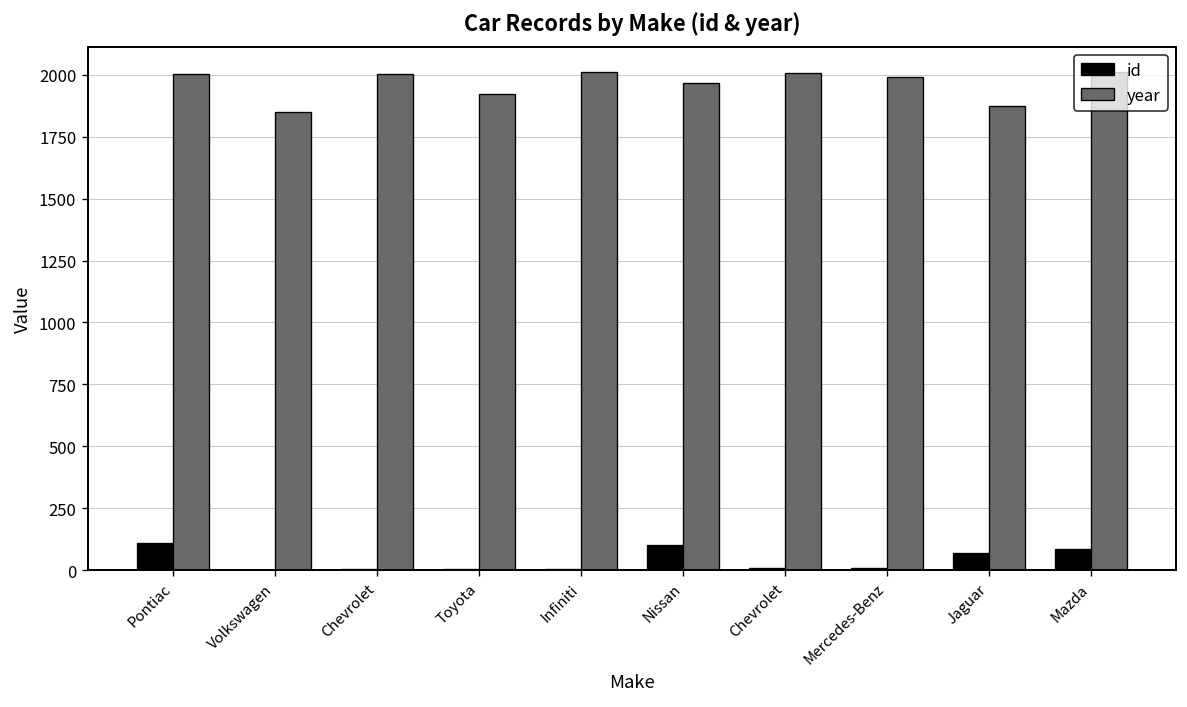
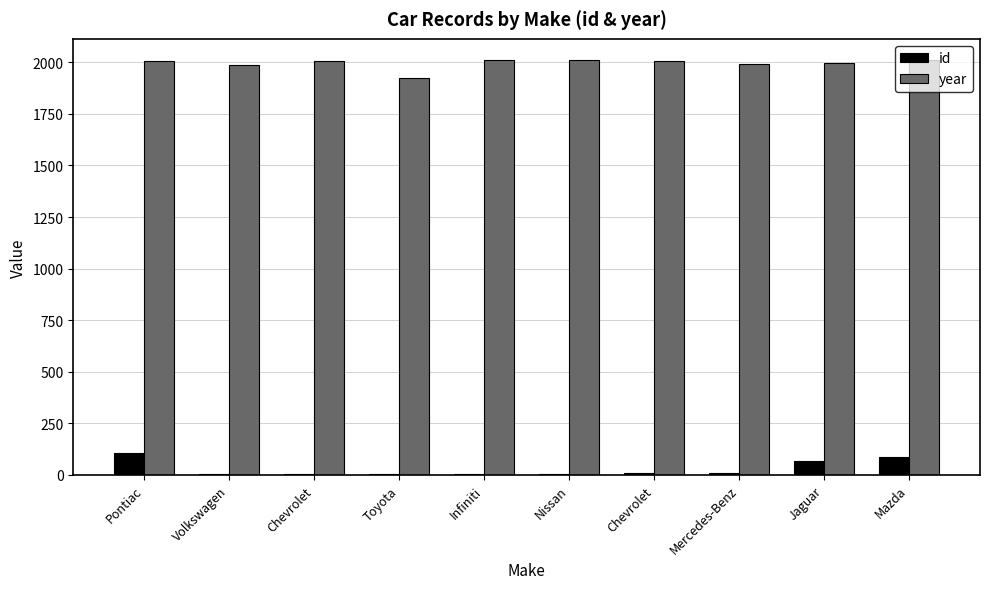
  {
    "id": {
      "Pontiac": 110,
-     "Nissan": 100,
+     "Nissan": 10,
      "Jaguar": 70,
      "Mazda": 90
    },
    "year": {
      "Pontiac": 2010,
-     "Volkswagen": 1850,
+     "Volkswagen": 1990,
      "Toyota": 1930,
      "Infiniti": 2010,
-     "Nissan": 1970,
+     "Nissan": 2010,
      "Mercedes-Benz": 1990,
-     "Jaguar": 1880
+     "Jaguar": 2000
    }
  }
